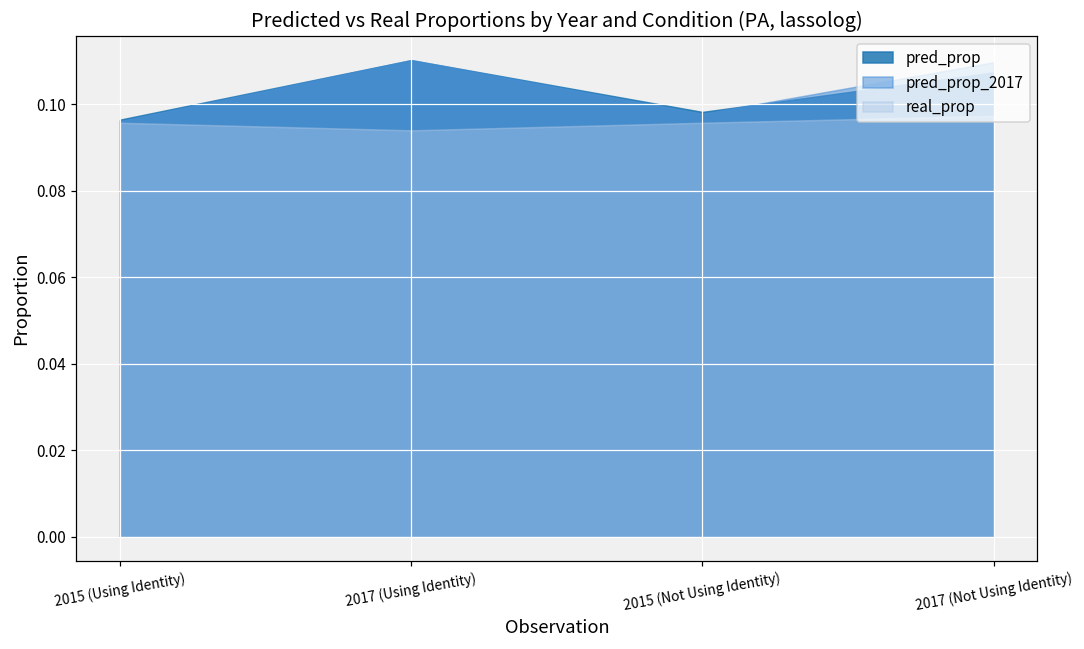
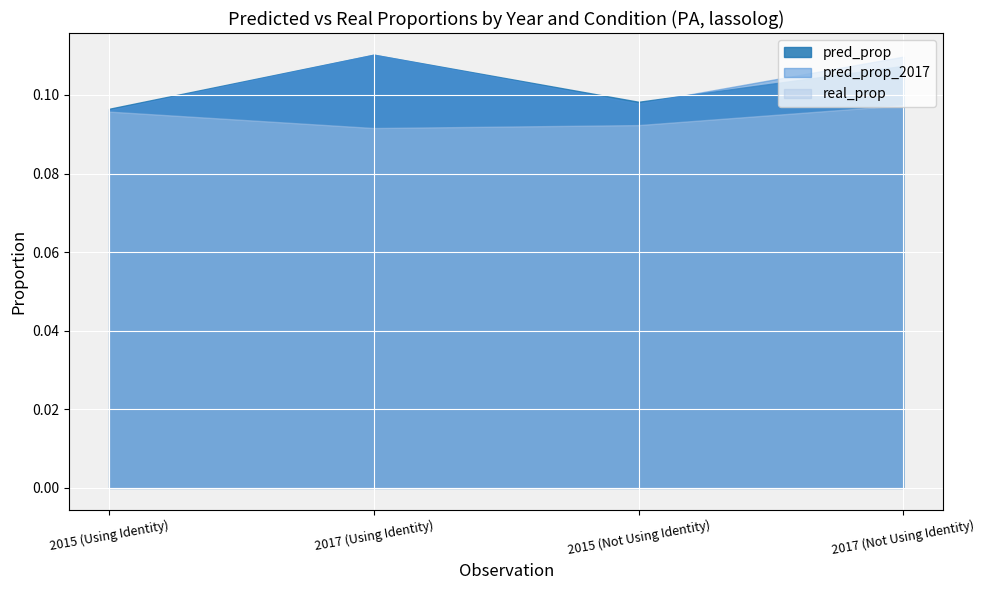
  {
    "real_prop": {
-     "2017 (Using Identity)": 0.094,
-     "2015 (Not Using Identity)": 0.096
+     "2017 (Using Identity)": 0.092,
+     "2015 (Not Using Identity)": 0.092
    }
  }
